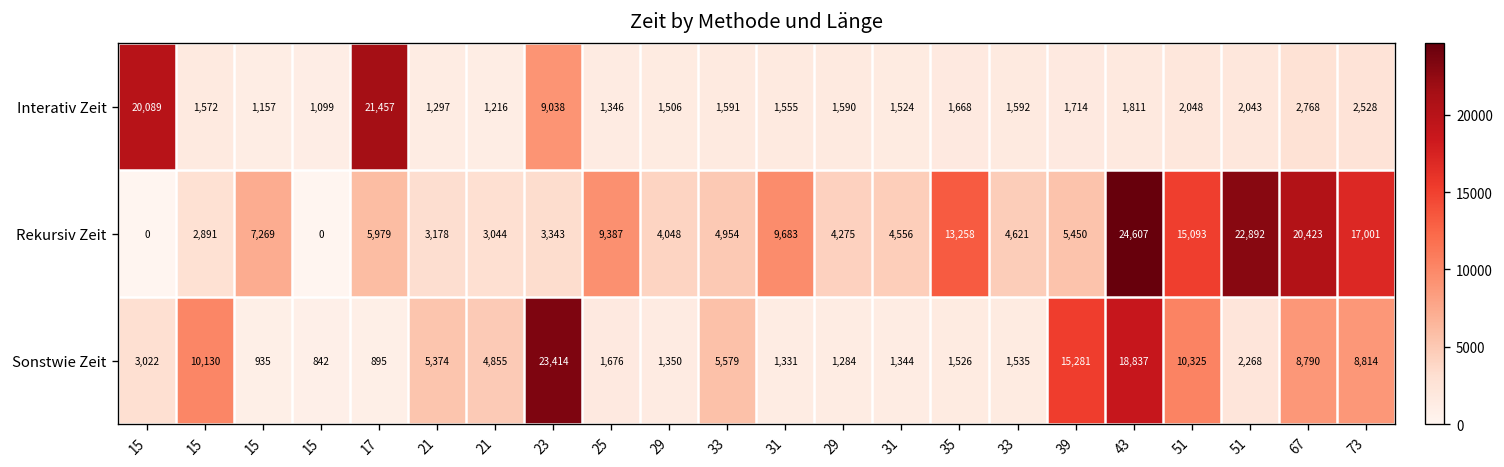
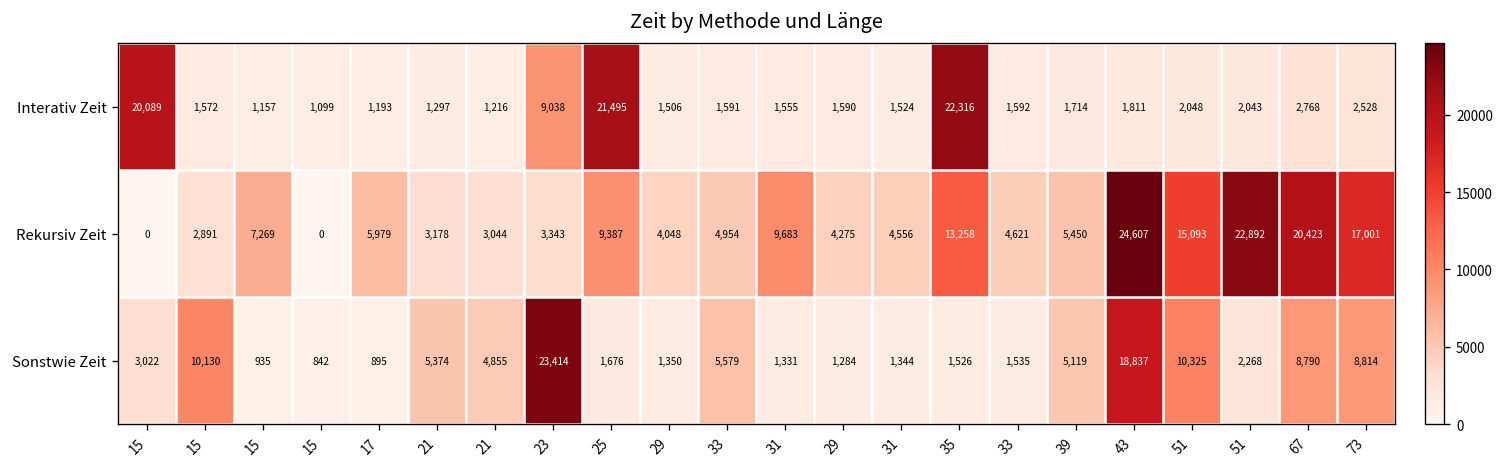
  {
    "Interativ Zeit": {
-     "17": "21,457",
+     "17": "1,193",
      "23": "9,038",
-     "25": "1,346",
-     "35": "1,668",
+     "25": "21,495",
+     "35": "22,316",
      "39": "1,714",
      "43": "1,811",
      "67": "2,768",
      "73": "2,528"
    },
    "Rekursiv Zeit": {
      "17": "5,979",
      "23": "3,343",
      "25": "9,387",
      "35": "13,258",
      "39": "5,450",
      "43": "24,607",
      "67": "20,423",
      "73": "17,001"
    },
    "Sonstwie Zeit": {
      "17": "895",
      "23": "23,414",
      "25": "1,676",
      "35": "1,526",
-     "39": "15,281",
+     "39": "5,119",
      "43": "18,837",
      "67": "8,790",
      "73": "8,814"
    }
  }
